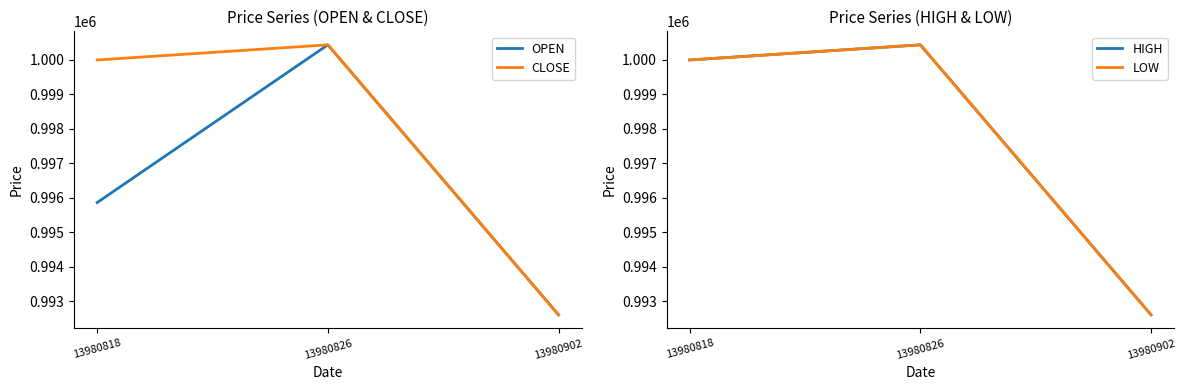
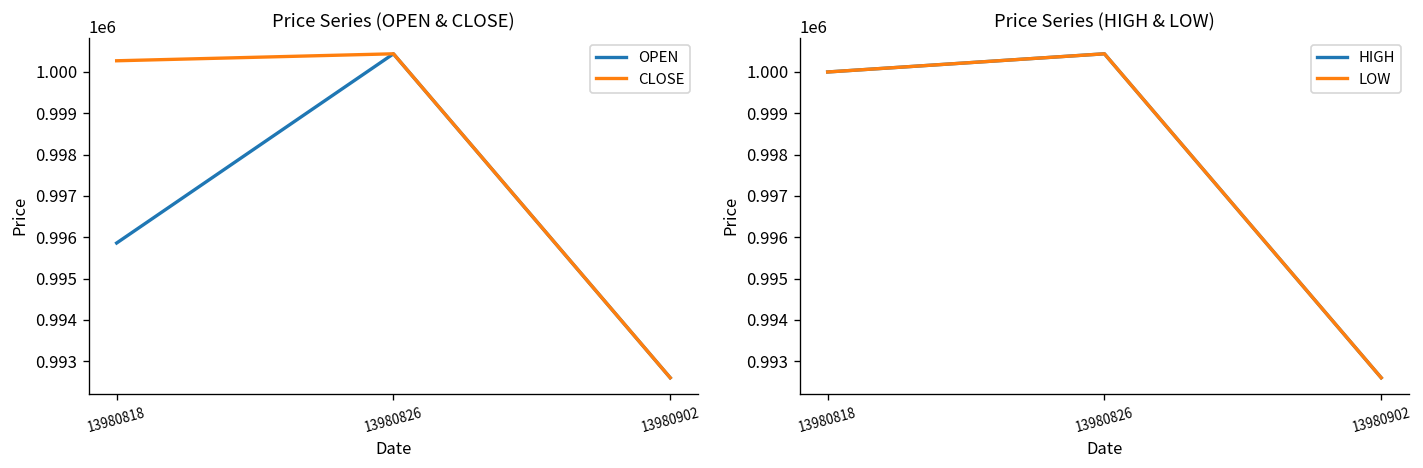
  {
    "Price Series (OPEN & CLOSE)": {
      "OPEN": {
        "13980818": 995900
      },
      "CLOSE": {
-       "13980818": 1000000
+       "13980818": 1000300
      }
    },
    "Price Series (HIGH & LOW)": {
      "13980818": 1000000,
      "13980826": 1000400,
      "13980902": 992600
    }
  }
